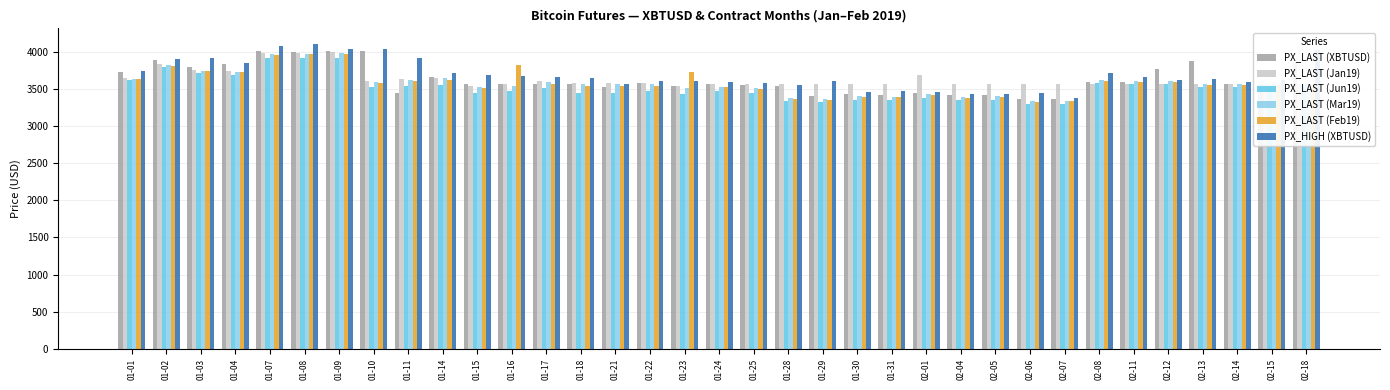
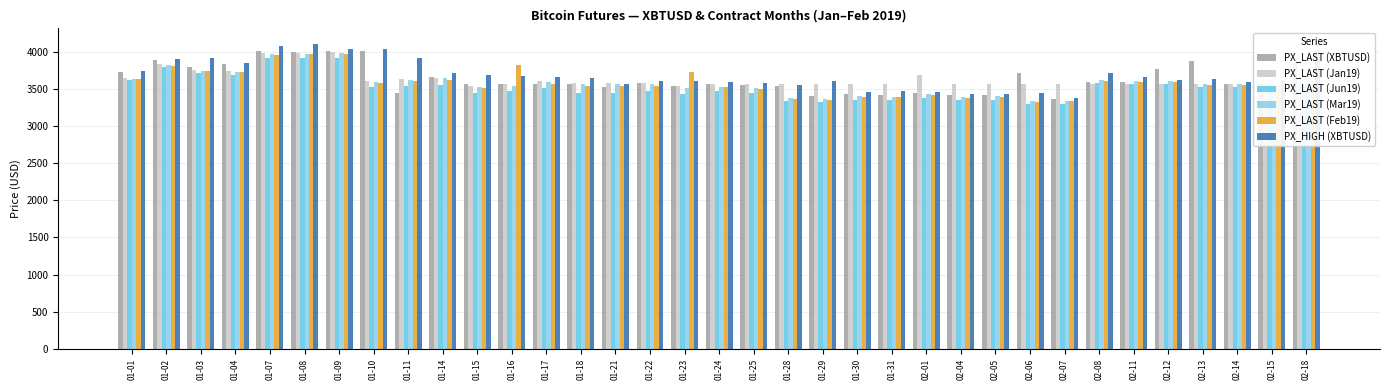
  {
    "PX_LAST (XBTUSD)": {
      "01-01": 3700,
      "01-02": 3900,
      "01-03": 3800,
      "01-04": 3800,
      "01-07": 4000,
      "01-08": 4000,
      "01-09": 4000,
      "01-10": 4000,
      "01-11": 3400,
      "01-14": 3700,
      "01-15": 3600,
      "01-16": 3600,
      "01-17": 3600,
      "01-18": 3600,
      "01-21": 3500,
      "01-22": 3600,
      "01-23": 3500,
      "01-24": 3600,
      "01-25": 3600,
      "01-28": 3500,
      "01-29": 3400,
      "01-30": 3400,
      "01-31": 3400,
      "02-01": 3400,
      "02-04": 3400,
      "02-05": 3400,
-     "02-06": 3400,
+     "02-06": 3700,
      "02-07": 3400,
      "02-08": 3600,
      "02-11": 3600,
      "02-12": 3800,
      "02-13": 3900,
      "02-14": 3600
    },
    "PX_LAST (Jan19)": {
      "01-01": 3700,
      "01-02": 3800,
      "01-03": 3800,
      "01-04": 3700,
      "01-07": 4000,
      "01-08": 4000,
      "01-09": 4000,
      "01-10": 3600,
      "01-11": 3600,
      "01-14": 3700,
      "01-15": 3500,
      "01-16": 3600,
      "01-17": 3600,
      "01-18": 3600,
      "01-21": 3600,
      "01-22": 3600,
      "01-23": 3500,
      "01-24": 3600,
      "01-25": 3600,
      "01-28": 3600,
      "01-29": 3600,
      "01-30": 3600,
      "01-31": 3600,
      "02-01": 3700,
      "02-04": 3600,
      "02-05": 3600,
      "02-06": 3600,
      "02-07": 3600,
      "02-08": 3600,
      "02-11": 3600,
      "02-12": 3600,
      "02-13": 3600,
      "02-14": 3600
    },
    "PX_LAST (Feb19)": {
      "01-01": 3600,
      "01-02": 3800,
      "01-03": 3700,
      "01-04": 3700,
      "01-07": 4000,
      "01-08": 4000,
      "01-09": 4000,
      "01-10": 3600,
      "01-11": 3600,
      "01-14": 3600,
      "01-15": 3500,
      "01-16": 3800,
      "01-17": 3600,
      "01-18": 3500,
      "01-21": 3500,
      "01-22": 3500,
      "01-23": 3700,
      "01-24": 3500,
      "01-25": 3500,
      "01-28": 3400,
      "01-29": 3400,
      "01-30": 3400,
      "01-31": 3400,
      "02-01": 3400,
      "02-04": 3400,
      "02-05": 3400,
      "02-06": 3300,
      "02-07": 3300,
      "02-08": 3600,
      "02-11": 3600,
      "02-12": 3600,
      "02-13": 3600,
      "02-14": 3600
    },
    "PX_HIGH (XBTUSD)": {
      "01-01": 3700,
      "01-02": 3900,
      "01-03": 3900,
      "01-04": 3800,
      "01-07": 4100,
      "01-08": 4100,
      "01-09": 4000,
      "01-10": 4000,
      "01-11": 3900,
      "01-14": 3700,
      "01-15": 3700,
      "01-16": 3700,
      "01-17": 3700,
      "01-18": 3600,
      "01-21": 3600,
      "01-22": 3600,
      "01-23": 3600,
      "01-24": 3600,
      "01-25": 3600,
      "01-28": 3600,
      "01-29": 3600,
      "01-30": 3500,
      "01-31": 3500,
      "02-01": 3500,
      "02-04": 3400,
      "02-05": 3400,
      "02-06": 3400,
      "02-07": 3400,
      "02-08": 3700,
      "02-11": 3700,
      "02-12": 3600,
      "02-13": 3600,
      "02-14": 3600
    }
  }
